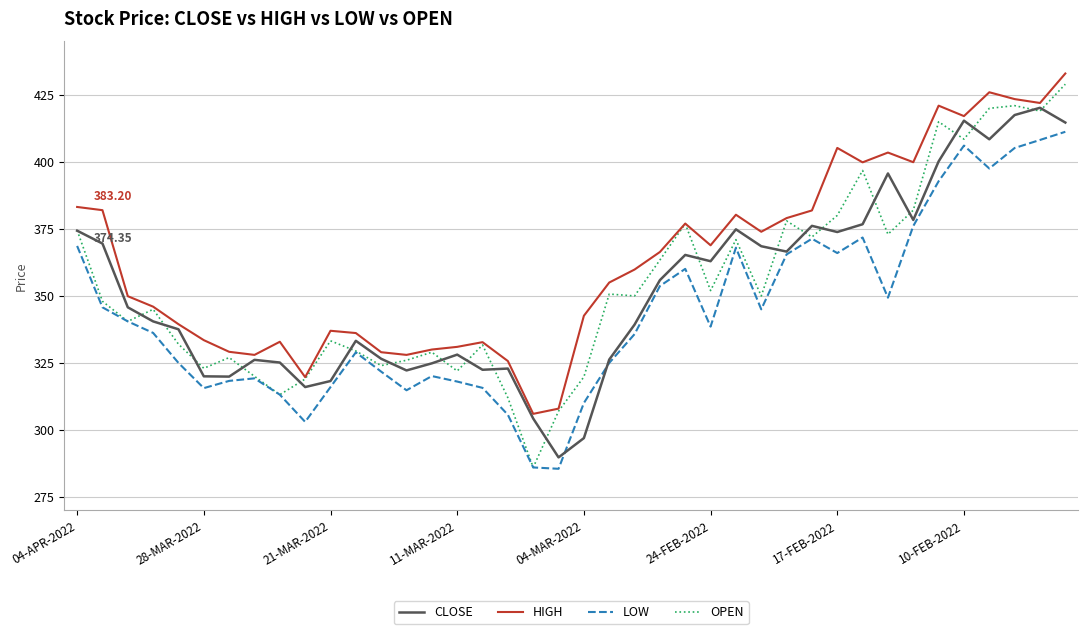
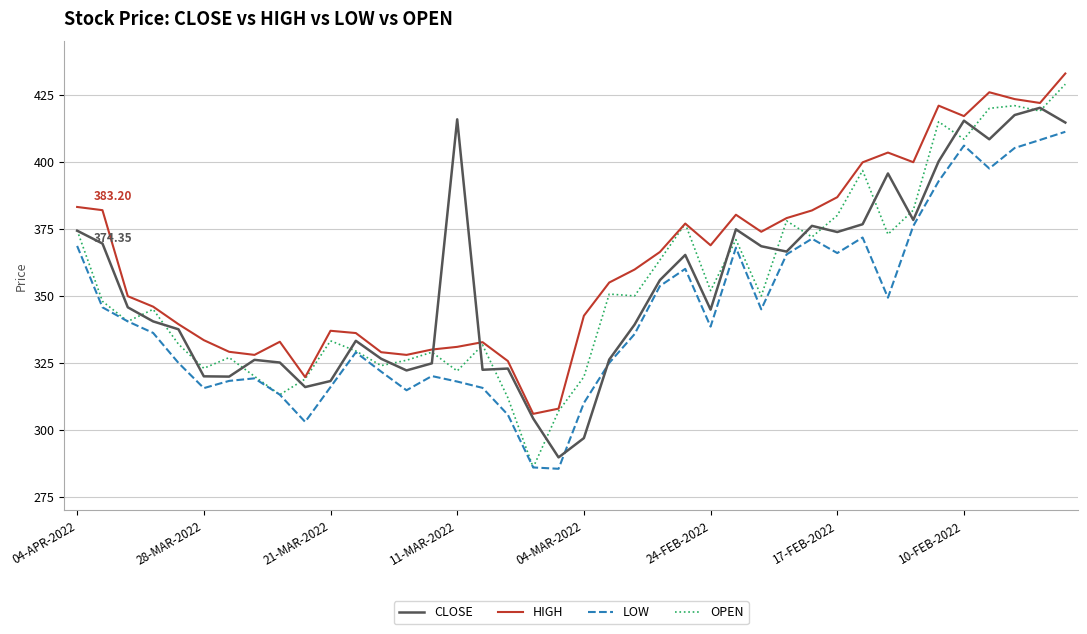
  {
    "CLOSE": {
      "28-MAR-2022": 320,
      "21-MAR-2022": 318,
-     "11-MAR-2022": 328,
+     "11-MAR-2022": 416,
      "04-MAR-2022": 297,
-     "24-FEB-2022": 363,
+     "24-FEB-2022": 345,
      "17-FEB-2022": 374,
      "10-FEB-2022": 415
    },
    "HIGH": {
      "28-MAR-2022": 334,
      "21-MAR-2022": 337,
      "11-MAR-2022": 331,
      "04-MAR-2022": 343,
      "24-FEB-2022": 369,
-     "17-FEB-2022": 405,
+     "17-FEB-2022": 387,
      "10-FEB-2022": 417
    },
    "LOW": {
      "04-APR-2022": 369,
      "28-MAR-2022": 316,
      "21-MAR-2022": 316,
      "11-MAR-2022": 318,
      "04-MAR-2022": 310,
      "24-FEB-2022": 339,
      "17-FEB-2022": 366,
      "10-FEB-2022": 406
    },
    "OPEN": {
      "28-MAR-2022": 323,
      "21-MAR-2022": 333,
      "11-MAR-2022": 322,
      "04-MAR-2022": 320,
      "24-FEB-2022": 352,
      "17-FEB-2022": 380,
      "10-FEB-2022": 409
    }
  }
